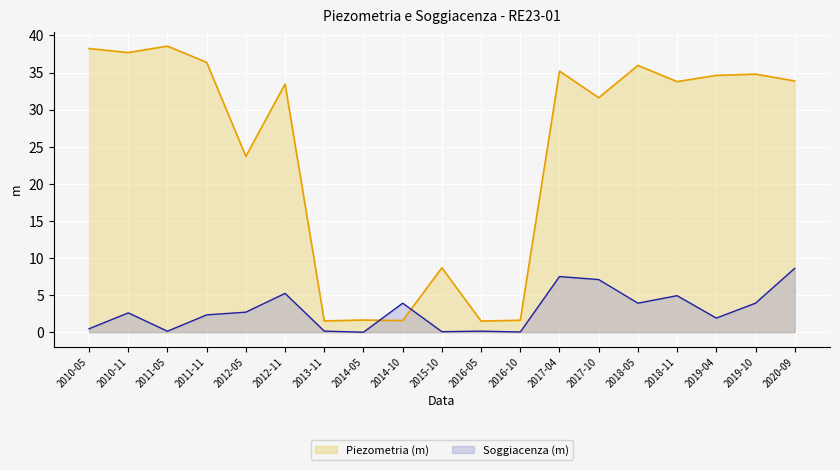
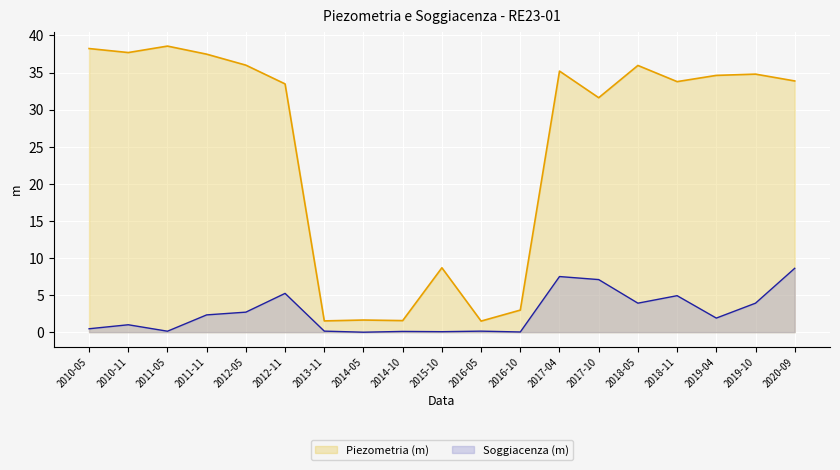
  {
    "Piezometria (m)": {
      "2010-05": 38,
      "2010-11": 38,
      "2011-05": 39,
-     "2011-11": 36,
-     "2012-05": 24,
+     "2011-11": 37,
+     "2012-05": 36,
      "2012-11": 33,
      "2013-11": 2,
      "2014-05": 2,
      "2014-10": 2,
      "2015-10": 9,
      "2016-05": 1,
-     "2016-10": 2,
+     "2016-10": 3,
      "2017-04": 35,
      "2017-10": 32,
      "2018-05": 36,
      "2018-11": 34,
      "2019-04": 35,
      "2019-10": 35,
      "2020-09": 34
    },
    "Soggiacenza (m)": {
      "2010-05": 0,
-     "2010-11": 3,
+     "2010-11": 1,
      "2011-05": 0,
      "2011-11": 2,
      "2012-05": 3,
      "2012-11": 5,
      "2013-11": 0,
      "2014-05": 0,
-     "2014-10": 4,
+     "2014-10": 0,
      "2015-10": 0,
      "2016-05": 0,
      "2016-10": 0,
      "2017-04": 8,
      "2017-10": 7,
      "2018-05": 4,
      "2018-11": 5,
      "2019-04": 2,
      "2019-10": 4,
      "2020-09": 9
    }
  }
